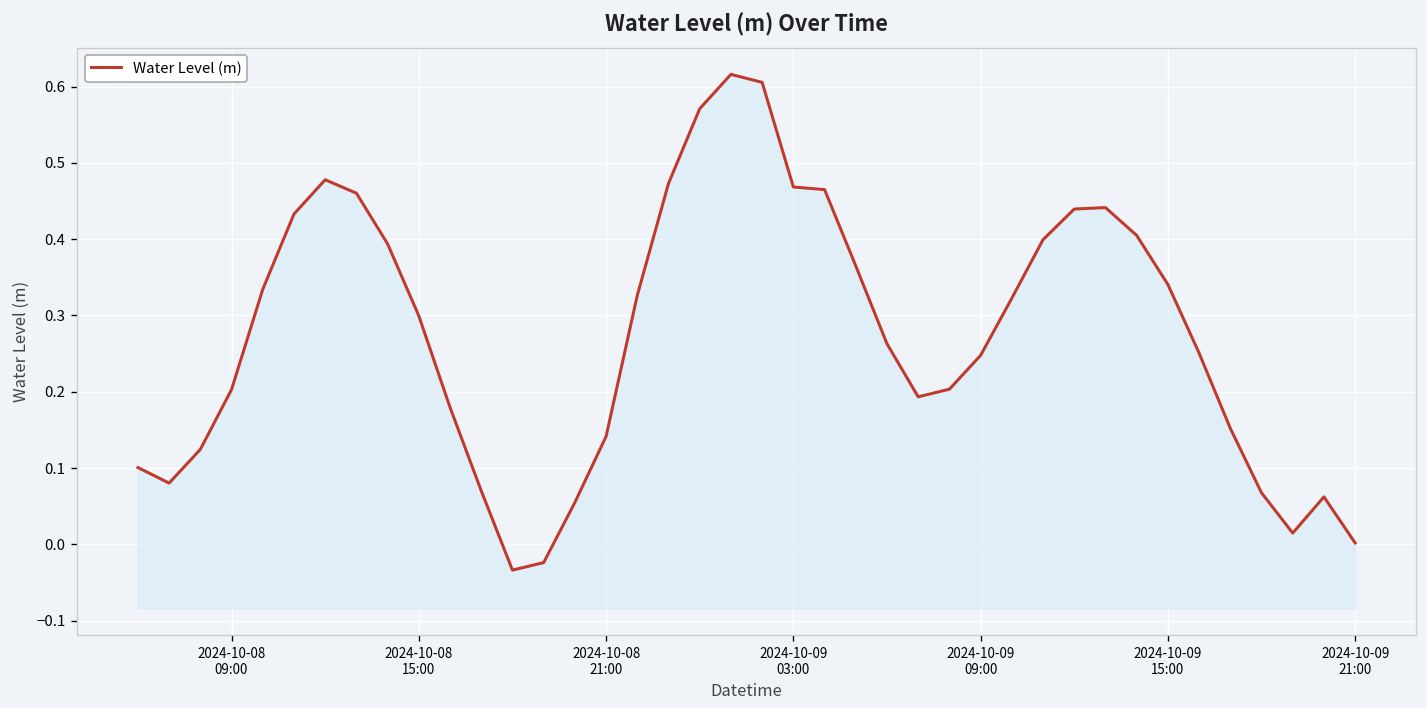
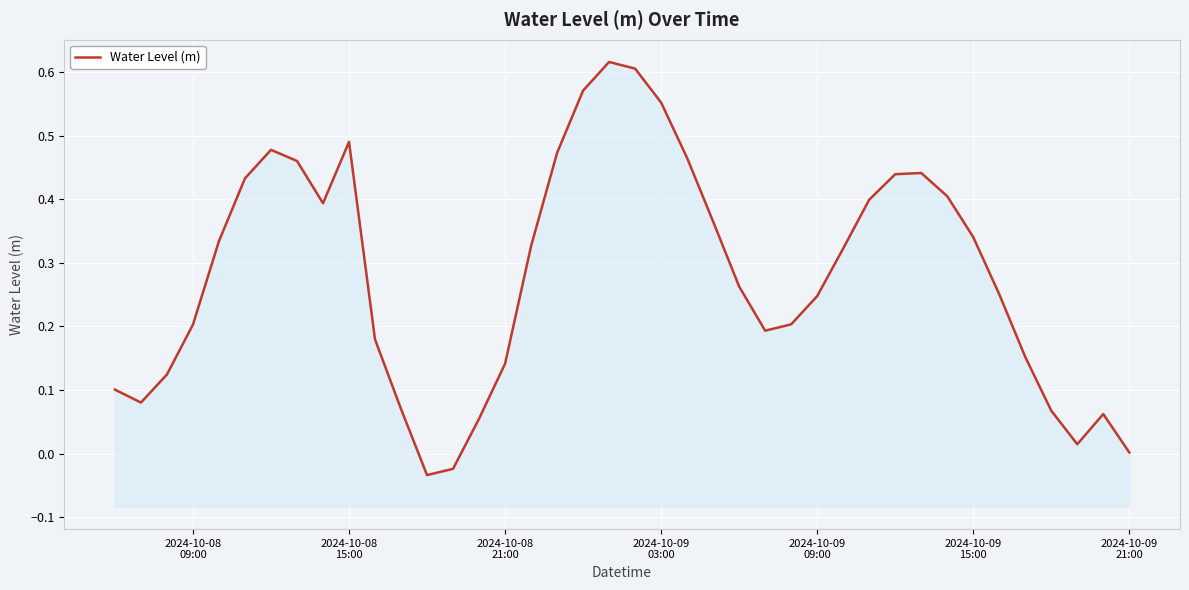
  {
    "2024-10-08 09:00": 0.20,
-   "2024-10-08 15:00": 0.30,
+   "2024-10-08 15:00": 0.49,
    "2024-10-08 21:00": 0.14,
-   "2024-10-09 03:00": 0.47,
+   "2024-10-09 03:00": 0.55,
    "2024-10-09 09:00": 0.25,
    "2024-10-09 15:00": 0.34,
    "2024-10-09 21:00": 0.00
  }
